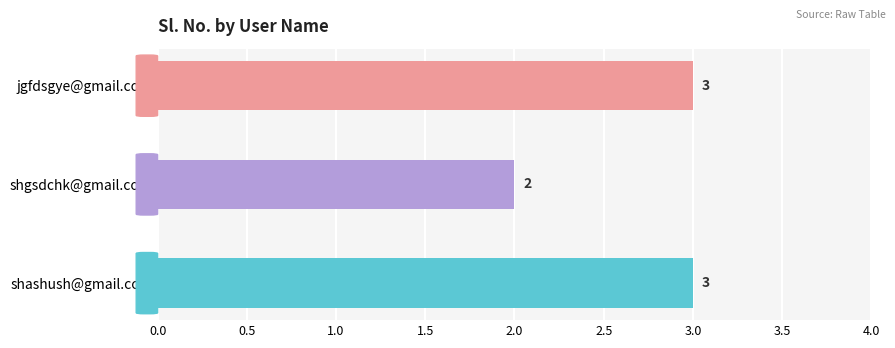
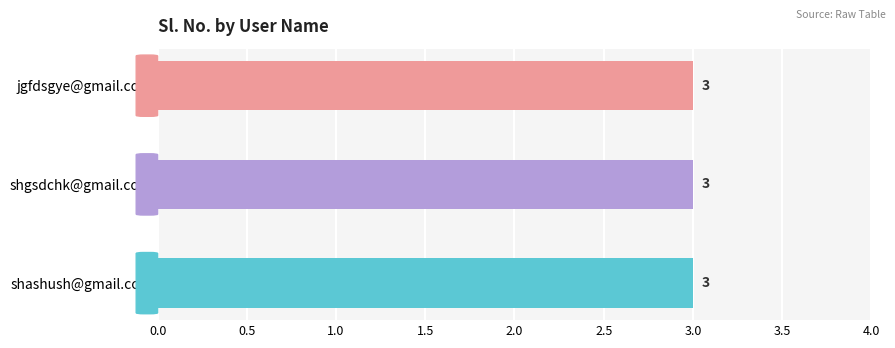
  {
    "jgfdsgye@gmail.com": 3,
-   "shgsdchk@gmail.com": 2,
+   "shgsdchk@gmail.com": 3,
    "shashush@gmail.com": 3
  }
